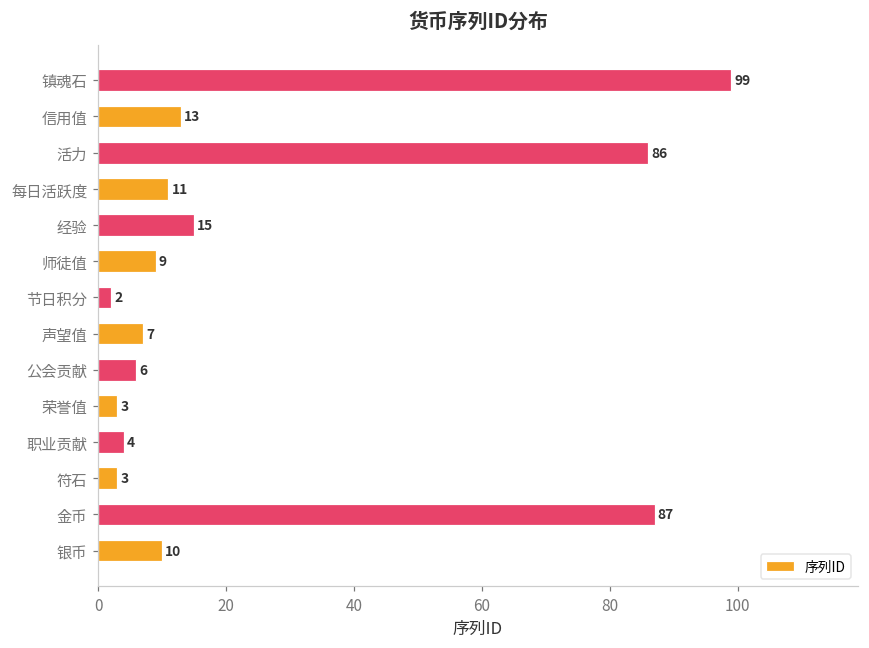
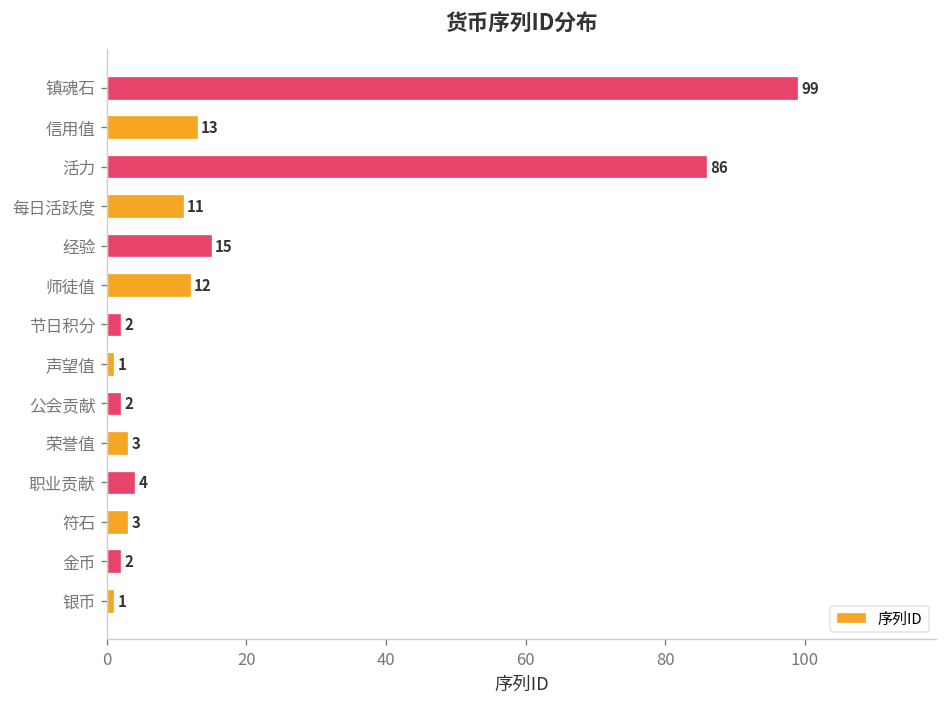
  {
    "镇魂石": 99,
    "信用值": 13,
    "活力": 86,
    "每日活跃度": 11,
    "经验": 15,
-   "师徒值": 9,
+   "师徒值": 12,
    "节日积分": 2,
-   "声望值": 7,
-   "公会贡献": 6,
+   "声望值": 1,
+   "公会贡献": 2,
    "荣誉值": 3,
    "职业贡献": 4,
    "符石": 3,
-   "金币": 87,
-   "银币": 10
+   "金币": 2,
+   "银币": 1
  }
